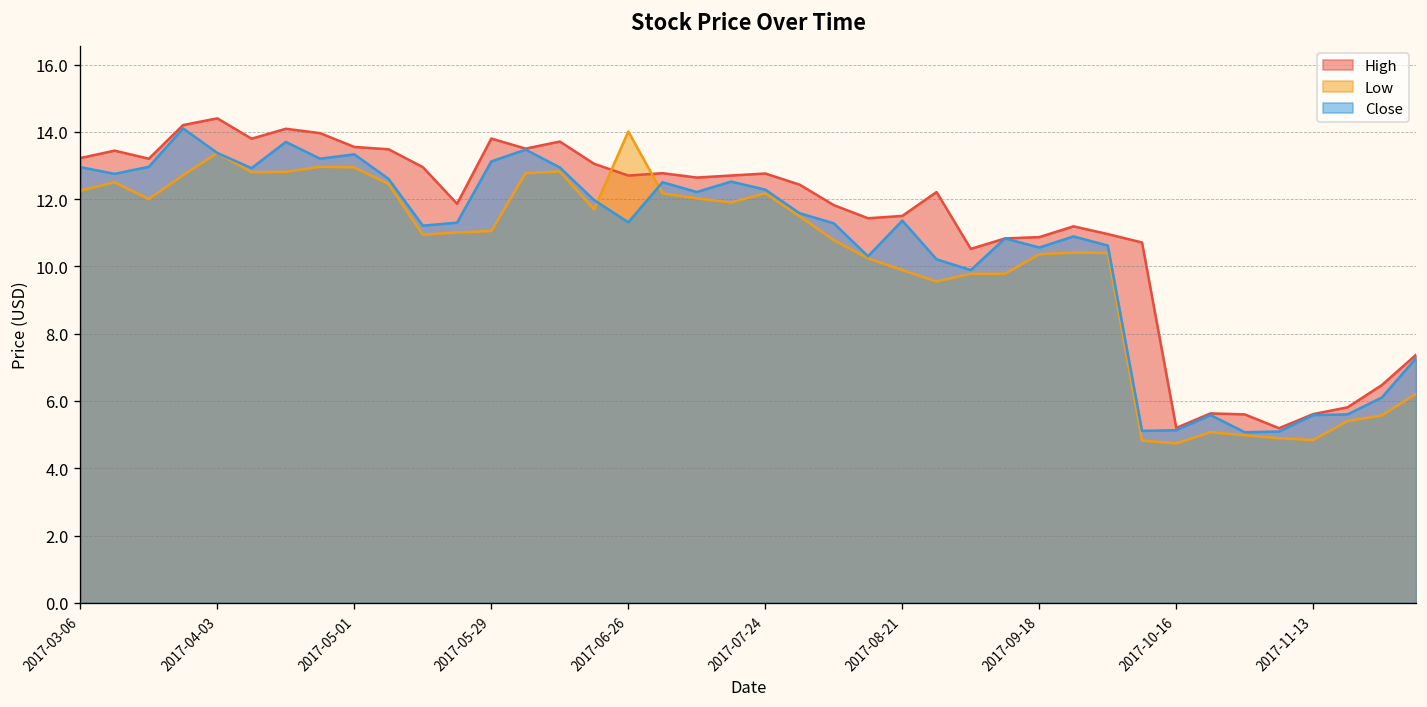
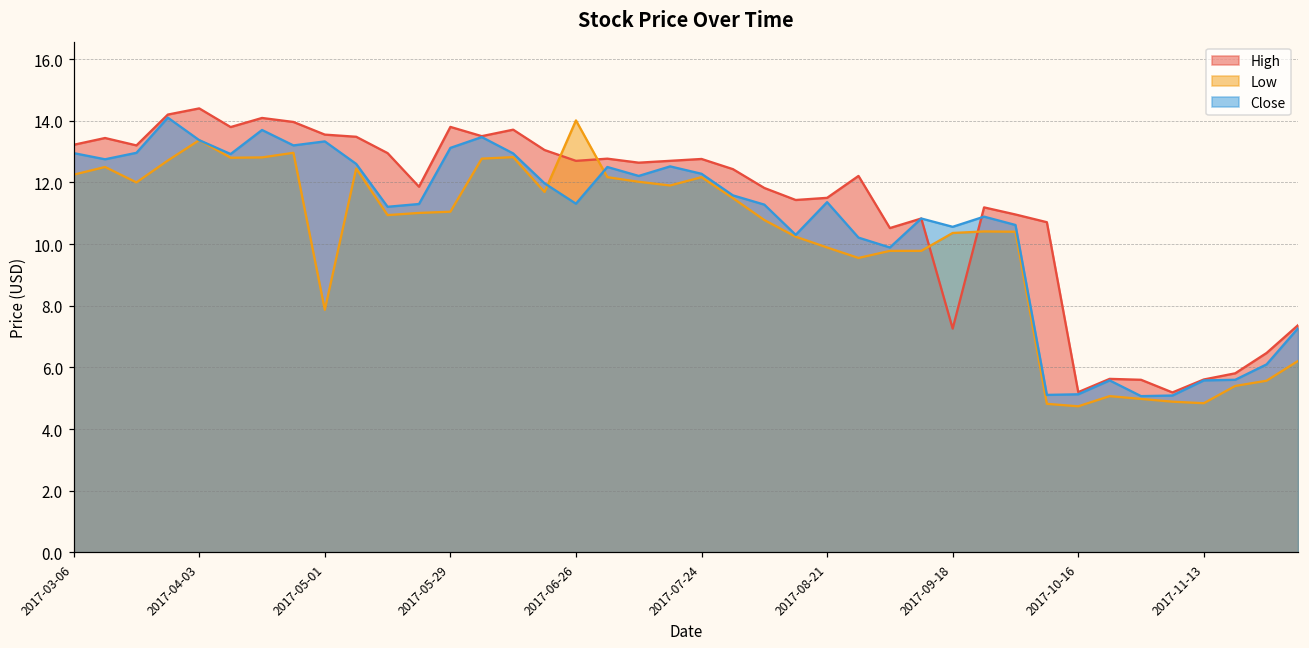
  {
    "High": {
      "2017-03-06": 13.2,
      "2017-04-03": 14.4,
      "2017-05-01": 13.6,
      "2017-05-29": 13.8,
      "2017-06-26": 12.7,
      "2017-07-24": 12.8,
      "2017-08-21": 11.5,
-     "2017-09-18": 10.9
+     "2017-09-18": 7.3
    },
    "Low": {
      "2017-03-06": 12.3,
-     "2017-05-01": 12.9,
+     "2017-05-01": 7.9,
      "2017-05-29": 11.1,
      "2017-06-26": 14.0,
      "2017-07-24": 12.2,
      "2017-08-21": 9.9,
      "2017-09-18": 10.4,
      "2017-10-16": 4.7,
      "2017-11-13": 4.8
    },
    "Close": {
      "2017-03-06": 13.0,
      "2017-05-01": 13.3,
      "2017-05-29": 13.1,
      "2017-06-26": 11.3,
      "2017-07-24": 12.3,
      "2017-08-21": 11.4,
      "2017-09-18": 10.6
    }
  }
